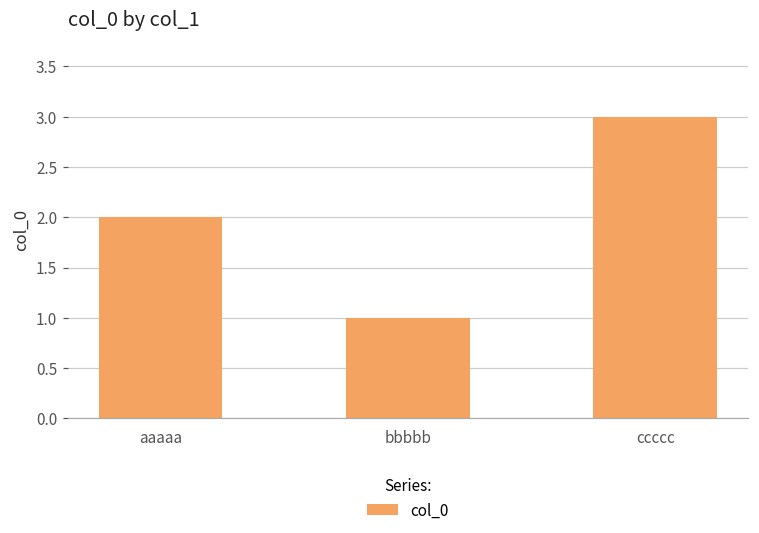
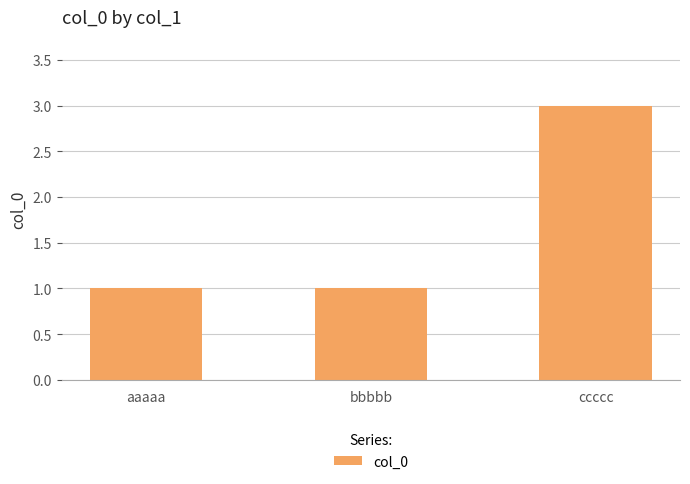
  {
-   "aaaaa": 2,
+   "aaaaa": 1,
    "bbbbb": 1,
    "ccccc": 3
  }
